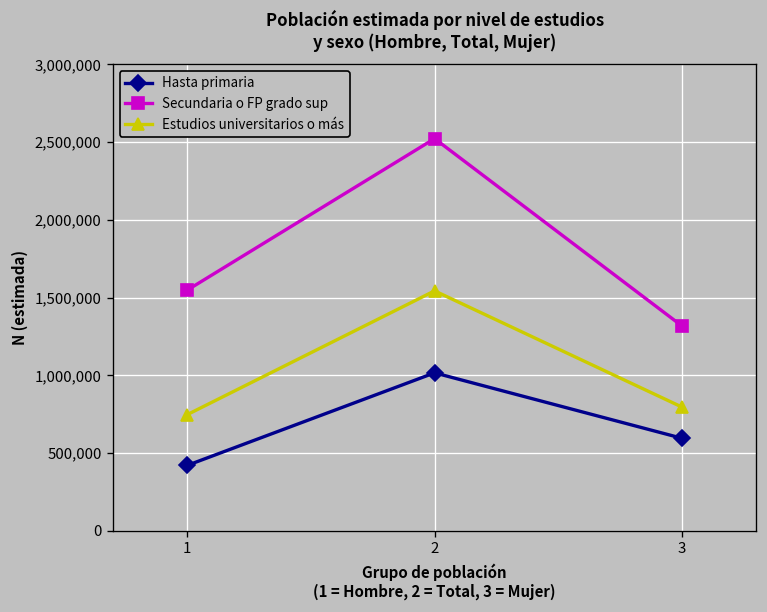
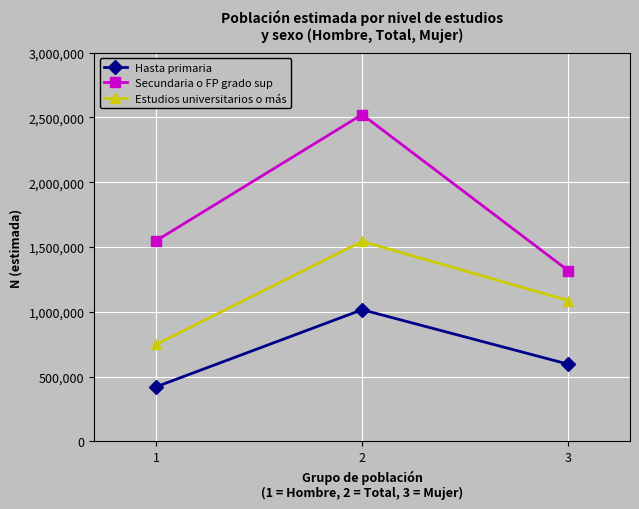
  {
    "Hasta primaria": {
      "1": "420,000",
      "2": "1,020,000",
      "3": "600,000"
    },
    "Secundaria o FP grado sup": {
      "1": "1,550,000",
      "2": "2,520,000",
      "3": "1,320,000"
    },
    "Estudios universitarios o más": {
      "1": "750,000",
      "2": "1,540,000",
-     "3": "800,000"
+     "3": "1,090,000"
    }
  }
